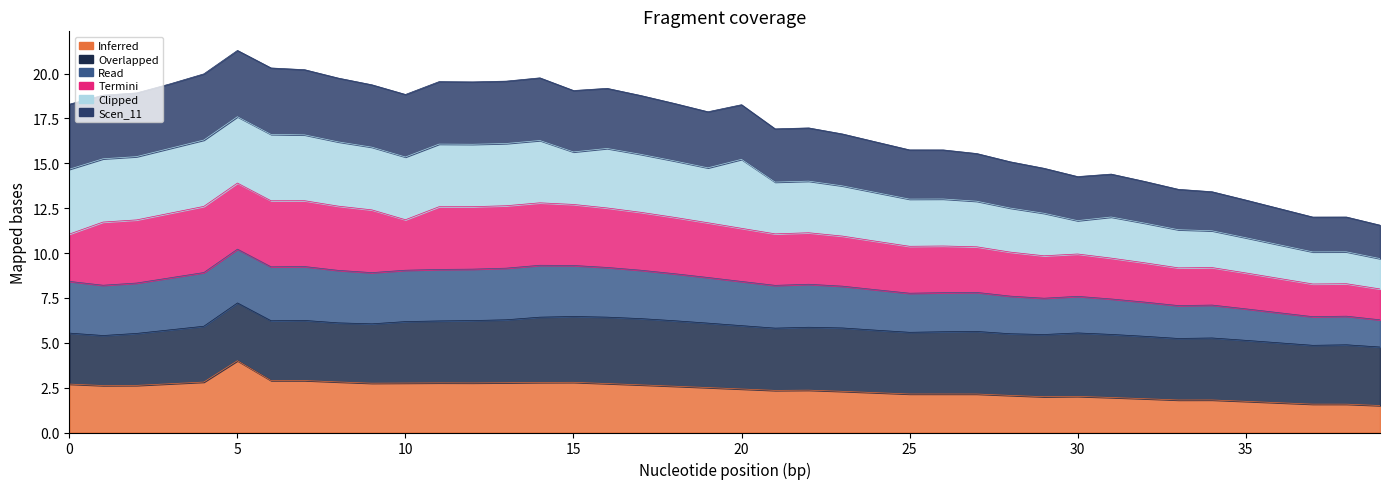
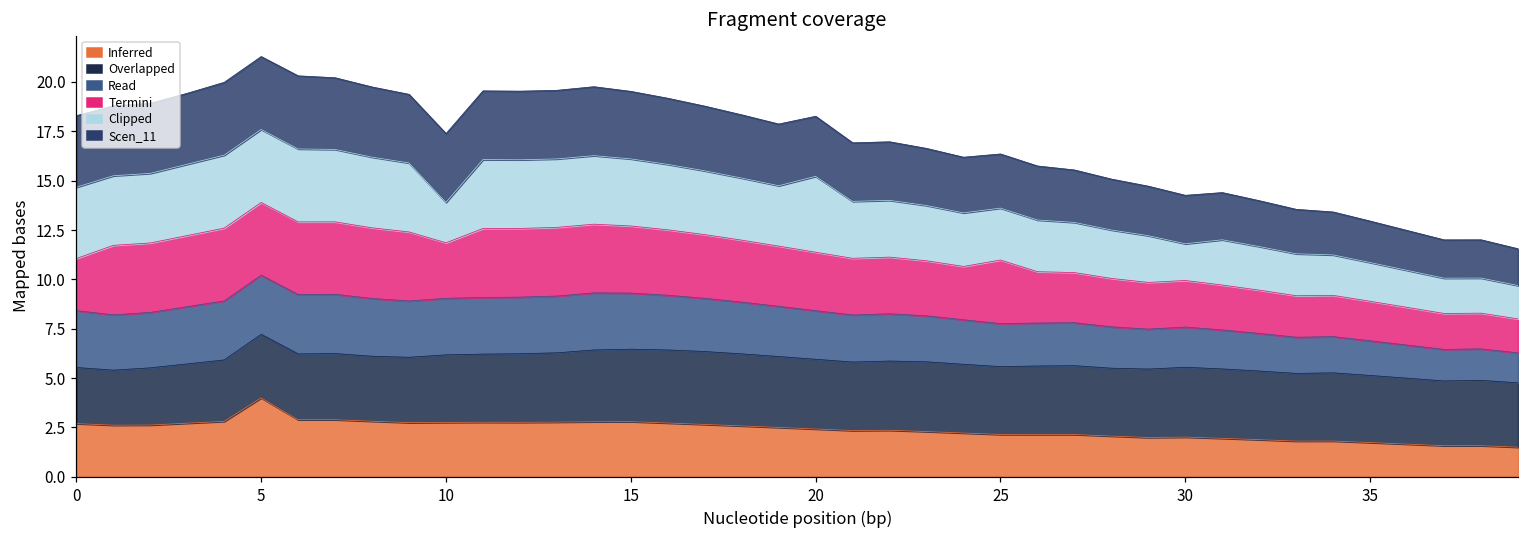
  {
    "Inferred": {
      "0": 2.7,
      "5": 4.0,
      "10": 2.8,
      "15": 2.8,
      "20": 2.4,
      "25": 2.1,
      "30": 2.0,
      "35": 1.7
    },
    "Termini": {
      "0": 2.6,
      "5": 3.7,
      "10": 2.8,
      "15": 3.4,
      "20": 3.0,
-     "25": 2.6,
+     "25": 3.2,
      "30": 2.4,
      "35": 2.0
    },
    "Clipped": {
      "0": 3.6,
      "5": 3.7,
-     "10": 3.5,
-     "15": 2.9,
+     "10": 2.0,
+     "15": 3.4,
      "20": 3.8,
      "25": 2.6,
      "30": 1.9,
      "35": 2.0
    }
  }
